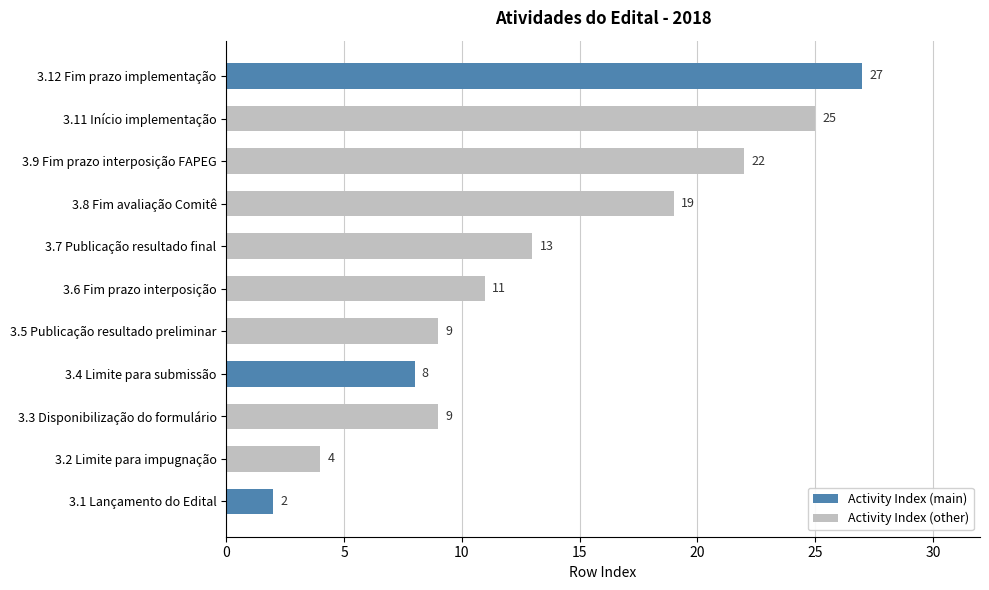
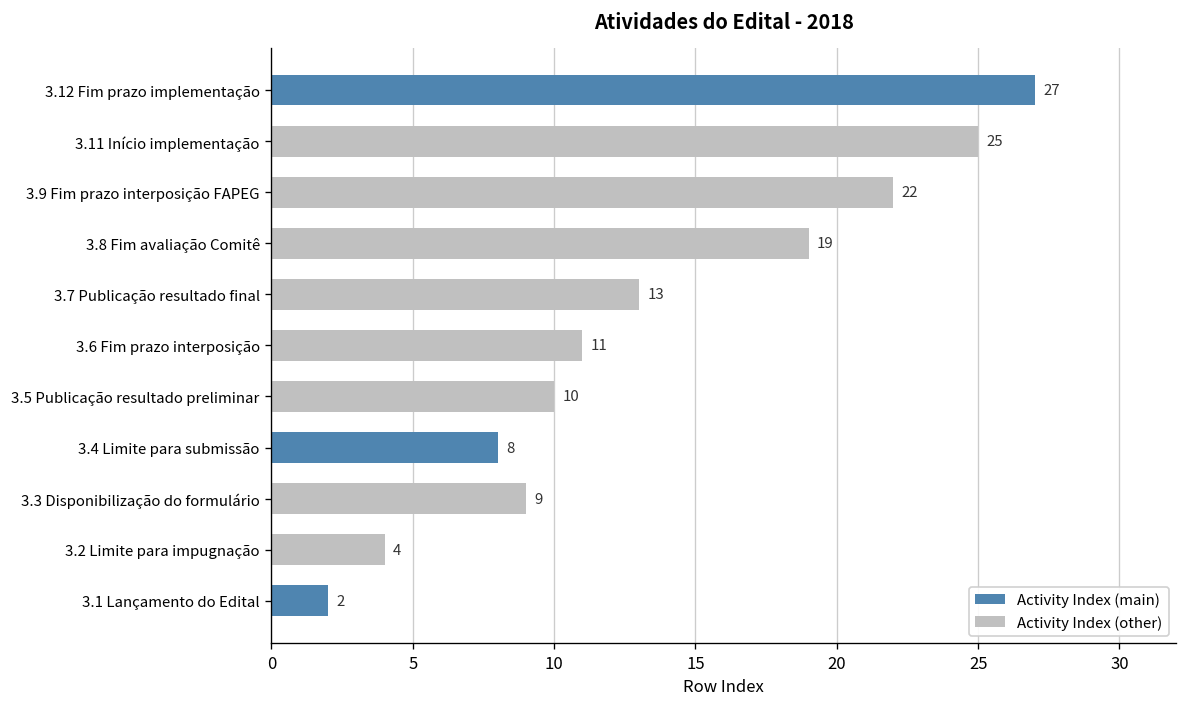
  {
    "3.12 Fim prazo implementação": 27,
    "3.11 Início implementação": 25,
    "3.9 Fim prazo interposição FAPEG": 22,
    "3.8 Fim avaliação Comitê": 19,
    "3.7 Publicação resultado final": 13,
    "3.6 Fim prazo interposição": 11,
-   "3.5 Publicação resultado preliminar": 9,
+   "3.5 Publicação resultado preliminar": 10,
    "3.4 Limite para submissão": 8,
    "3.3 Disponibilização do formulário": 9,
    "3.2 Limite para impugnação": 4,
    "3.1 Lançamento do Edital": 2
  }
